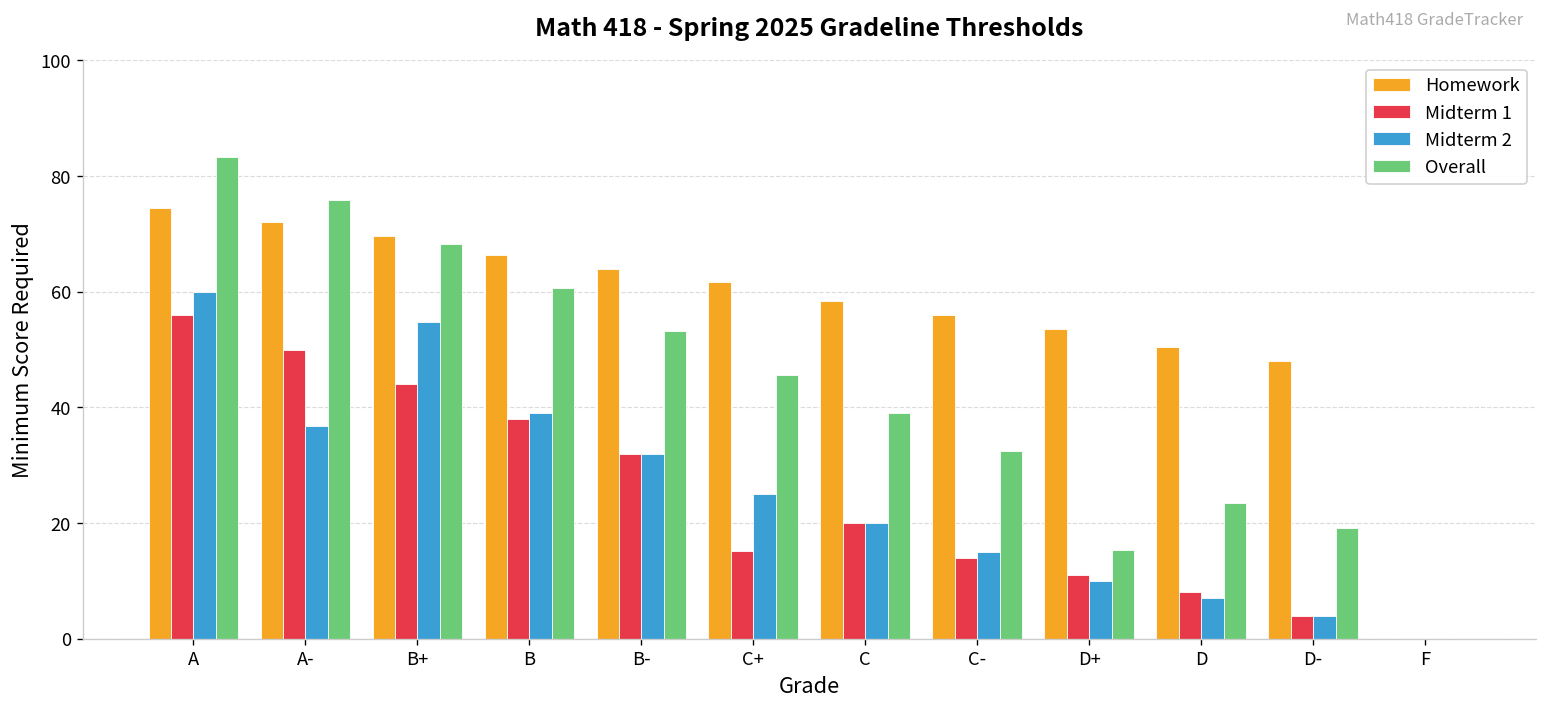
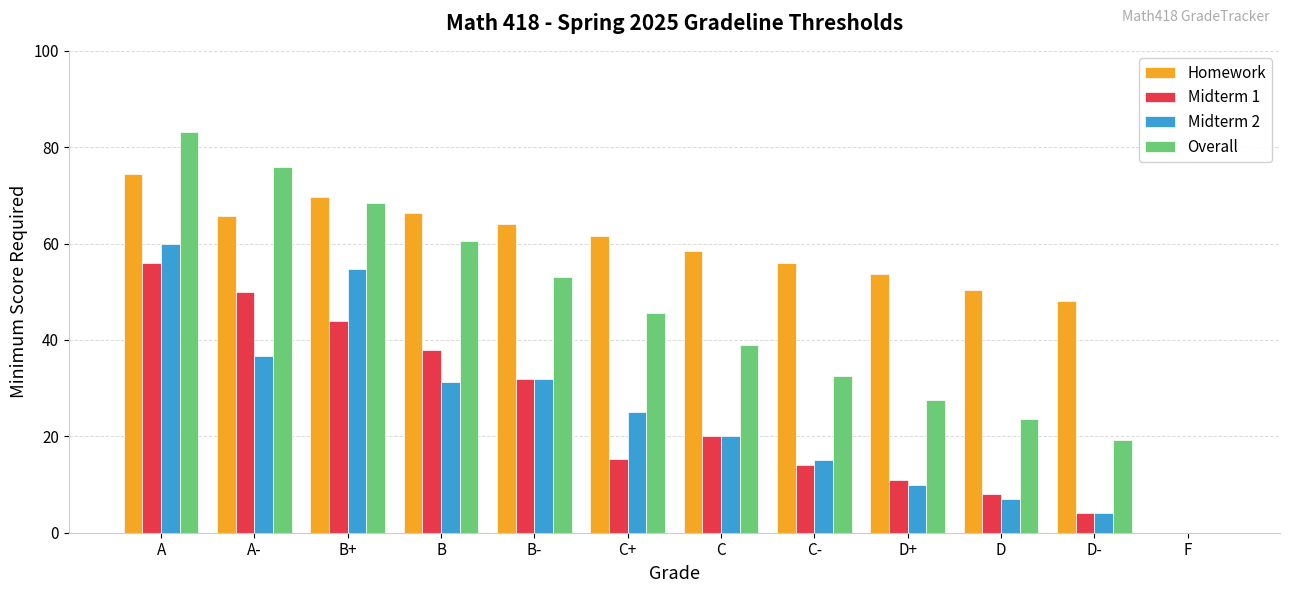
  {
    "Homework": {
      "A": 74,
-     "A-": 72,
+     "A-": 66,
      "B+": 70,
      "B": 66,
      "B-": 64,
      "C+": 62,
      "C": 58,
      "C-": 56,
      "D+": 54,
      "D": 50,
      "D-": 48,
      "F": 0
    },
    "Midterm 1": {
      "A": 56,
      "A-": 50,
      "B+": 44,
      "B": 38,
      "B-": 32,
      "C+": 15,
      "C": 20,
      "C-": 14,
      "D+": 11,
      "D": 8,
      "D-": 4,
      "F": 0
    },
    "Midterm 2": {
      "A": 60,
      "A-": 37,
      "B+": 55,
-     "B": 39,
+     "B": 31,
      "B-": 32,
      "C+": 25,
      "C": 20,
      "C-": 15,
      "D+": 10,
      "D": 7,
      "D-": 4,
      "F": 0
    },
    "Overall": {
      "A": 83,
      "A-": 76,
      "B+": 68,
      "B": 61,
      "B-": 53,
      "C+": 46,
      "C": 39,
      "C-": 33,
-     "D+": 15,
+     "D+": 28,
      "D": 24,
      "D-": 19,
      "F": 0
    }
  }
